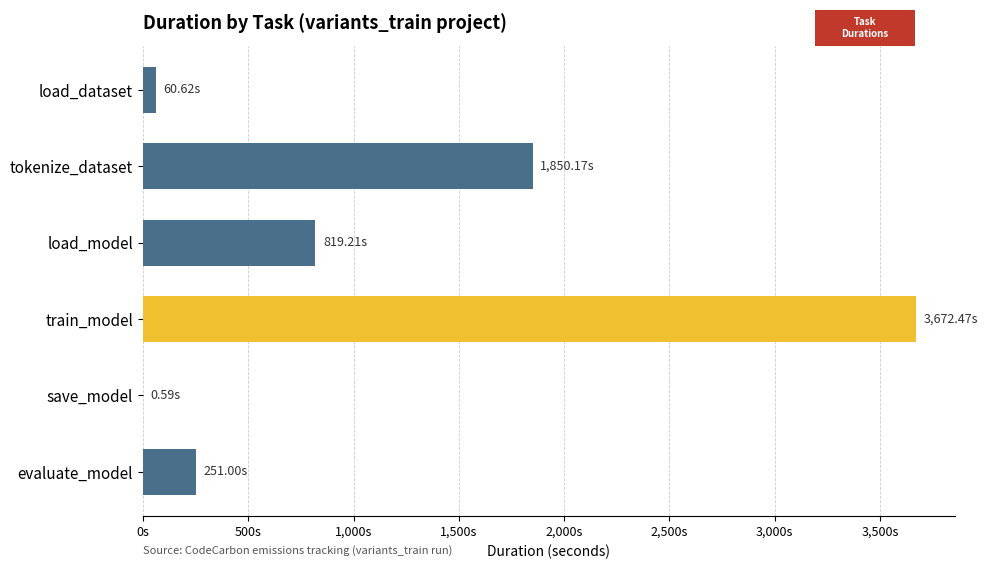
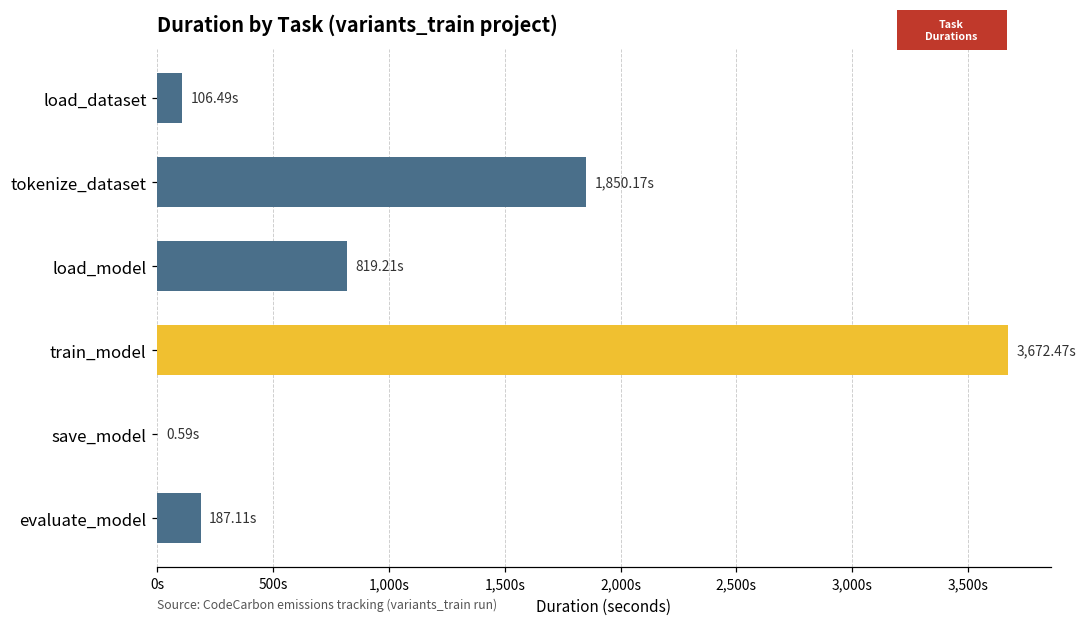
  {
-   "load_dataset": "60.62s",
+   "load_dataset": "106.49s",
    "tokenize_dataset": "1,850.17s",
    "load_model": "819.21s",
    "train_model": "3,672.47s",
    "save_model": "0.59s",
-   "evaluate_model": "251.00s"
+   "evaluate_model": "187.11s"
  }
